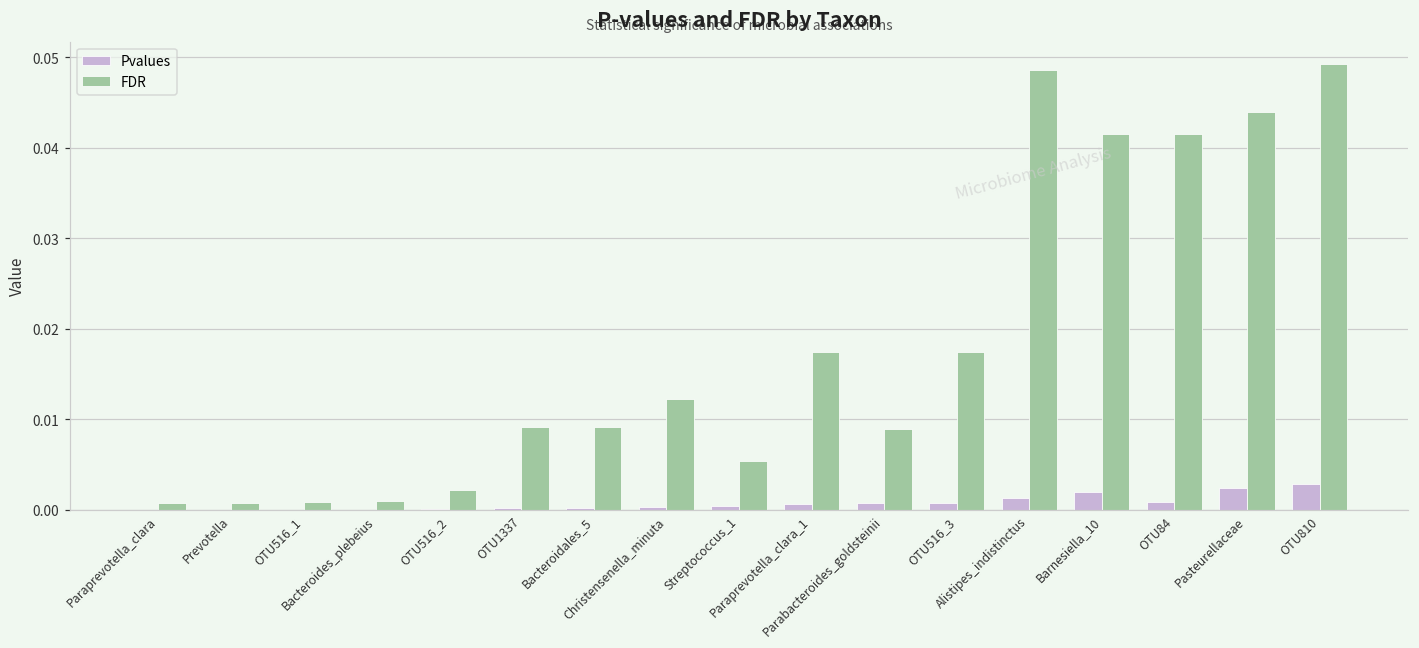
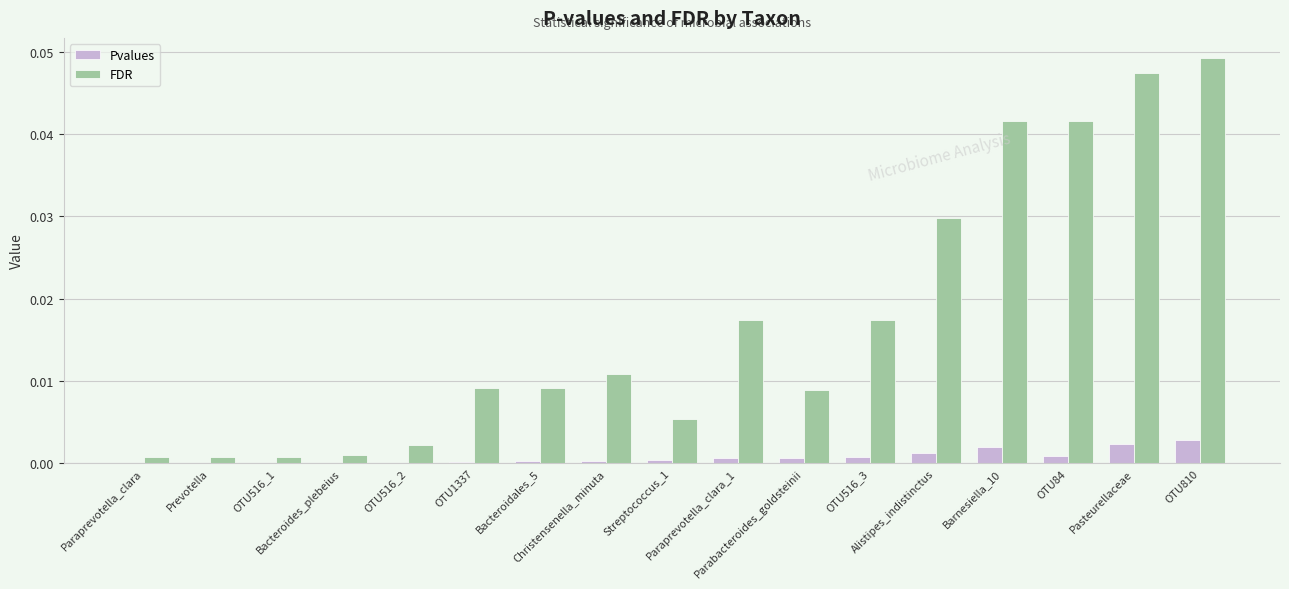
  {
    "Pvalues": {
      "Christensenella_minuta": 0.000,
      "Streptococcus_1": 0.000,
      "Paraprevotella_clara_1": 0.001,
      "Parabacteroides_goldsteinii": 0.001,
      "OTU516_3": 0.001,
      "Alistipes_indistinctus": 0.001,
      "Barnesiella_10": 0.002,
      "OTU84": 0.001,
      "Pasteurellaceae": 0.002,
      "OTU810": 0.003
    },
    "FDR": {
      "Paraprevotella_clara": 0.001,
      "Prevotella": 0.001,
      "OTU516_1": 0.001,
      "Bacteroides_plebeius": 0.001,
      "OTU516_2": 0.002,
      "OTU1337": 0.009,
      "Bacteroidales_5": 0.009,
-     "Christensenella_minuta": 0.012,
+     "Christensenella_minuta": 0.011,
      "Streptococcus_1": 0.005,
      "Paraprevotella_clara_1": 0.017,
      "Parabacteroides_goldsteinii": 0.009,
      "OTU516_3": 0.017,
-     "Alistipes_indistinctus": 0.049,
+     "Alistipes_indistinctus": 0.030,
      "Barnesiella_10": 0.042,
      "OTU84": 0.042,
-     "Pasteurellaceae": 0.044,
+     "Pasteurellaceae": 0.047,
      "OTU810": 0.049
    }
  }
